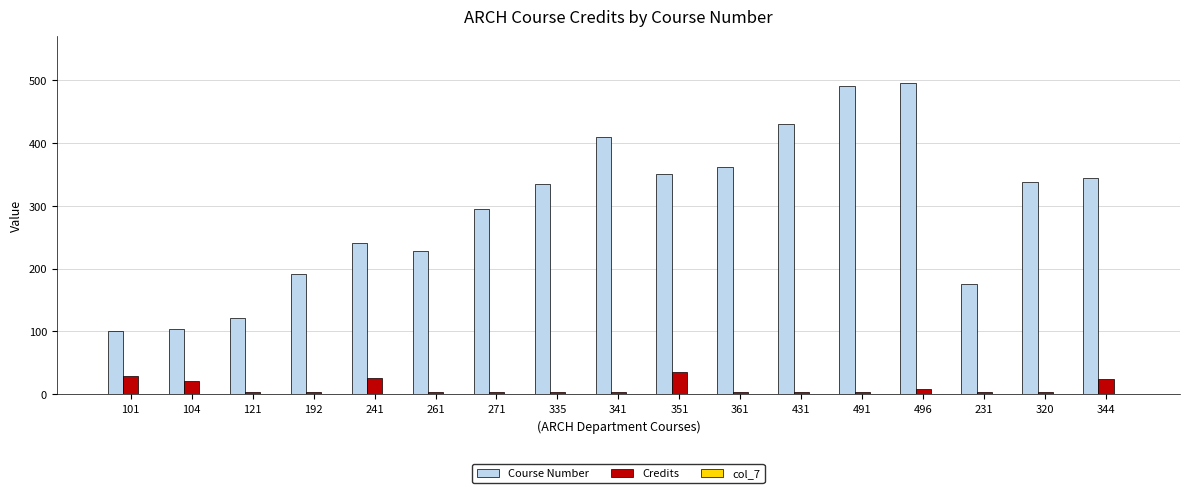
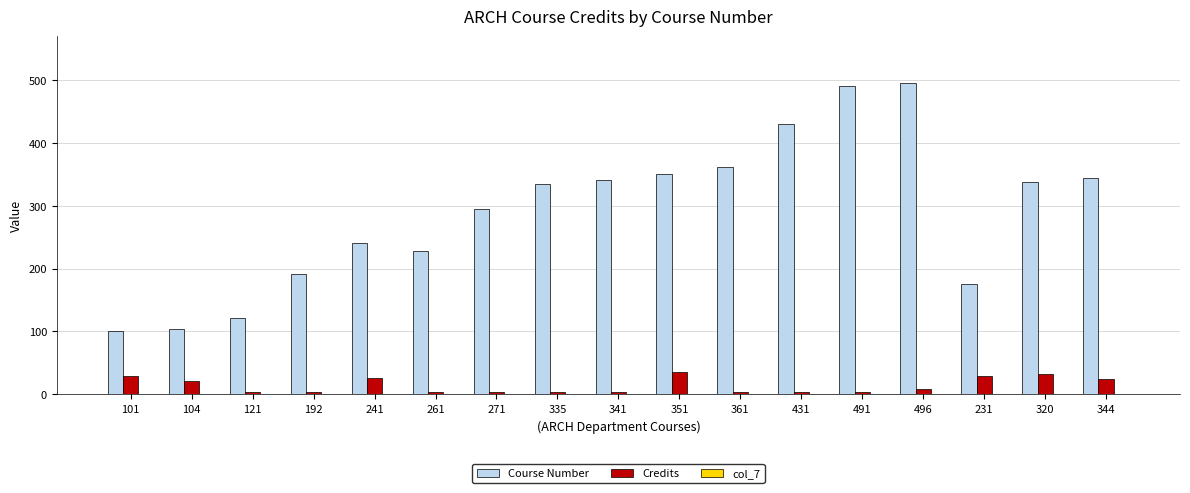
  {
    "Course Number": {
      "101": 100,
      "104": 100,
      "121": 120,
      "192": 190,
      "241": 240,
      "261": 230,
      "271": 300,
      "335": 340,
-     "341": 410,
+     "341": 340,
      "351": 350,
      "361": 360,
      "431": 430,
      "491": 490,
      "496": 500,
      "231": 180,
      "320": 340,
      "344": 340
    },
    "Credits": {
      "101": 30,
      "104": 20,
      "241": 30,
      "351": 40,
      "361": 0,
      "496": 10,
-     "231": 0,
-     "320": 0,
+     "231": 30,
+     "320": 30,
      "344": 20
    },
    "col_7": {
      "101": 0,
      "104": 0,
      "121": 0,
      "192": 0,
      "241": 0,
      "261": 0,
      "271": 0,
      "335": 0,
      "341": 0,
      "351": 0,
      "361": 0,
      "431": 0,
      "491": 0,
      "496": 0,
      "231": 0,
      "320": 0,
      "344": 0
    }
  }
